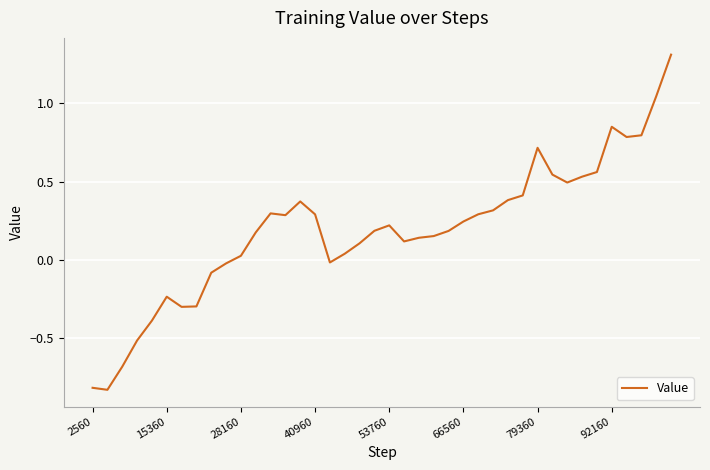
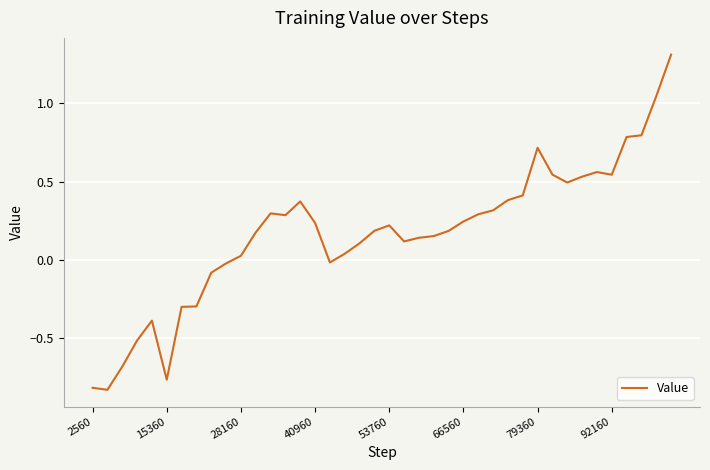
  {
    "2560": -0.82,
-   "15360": -0.24,
+   "15360": -0.77,
    "28160": 0.02,
-   "40960": 0.29,
+   "40960": 0.23,
    "53760": 0.22,
    "66560": 0.24,
    "79360": 0.72,
-   "92160": 0.85
+   "92160": 0.54
  }
